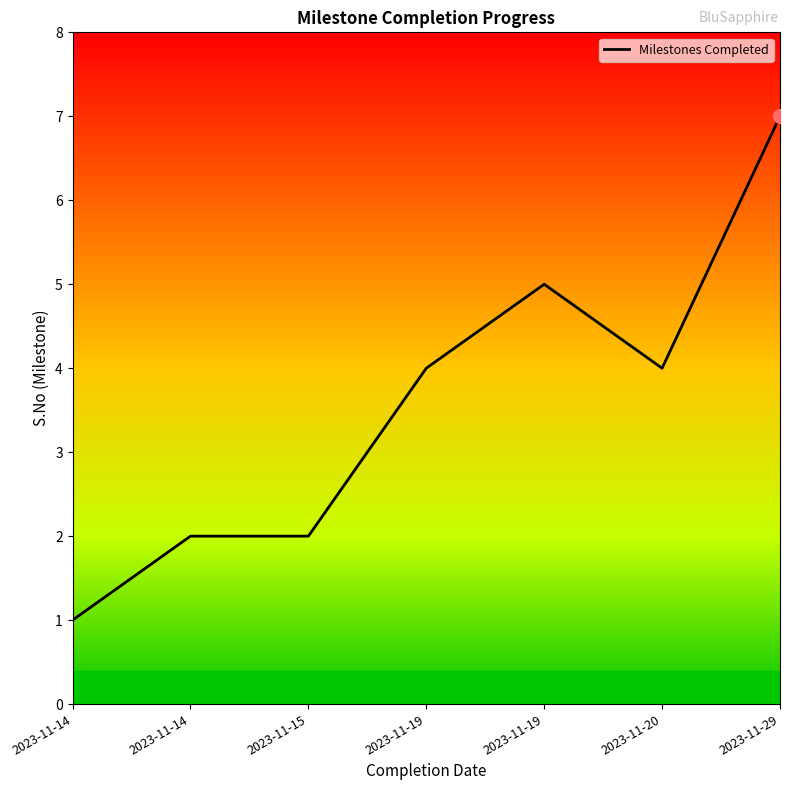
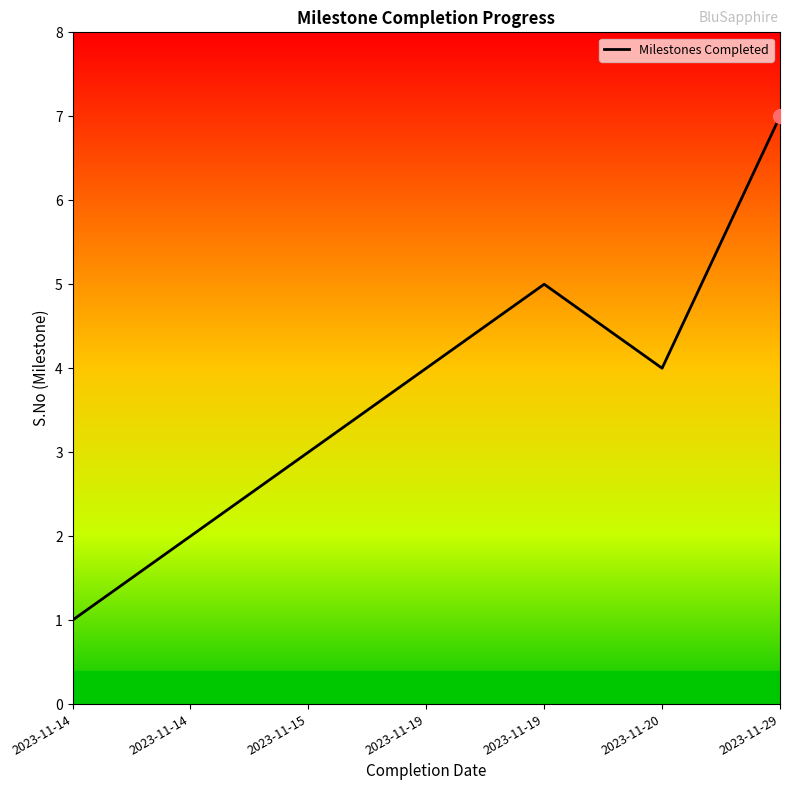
  {
    "Milestones Completed": {
-     "2023-11-15": 2,
+     "2023-11-15": 3,
      "2023-11-20": 4
    }
  }
